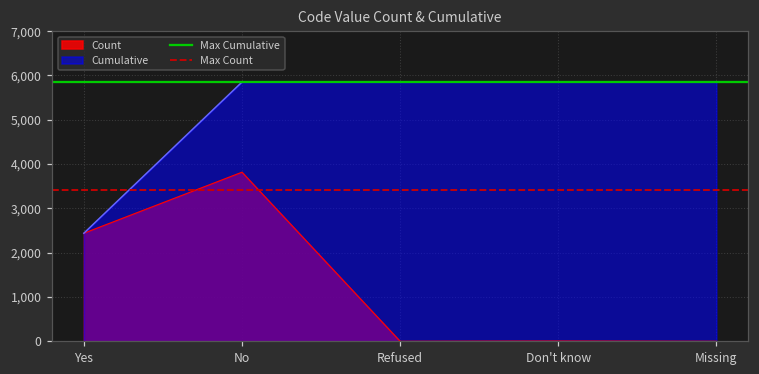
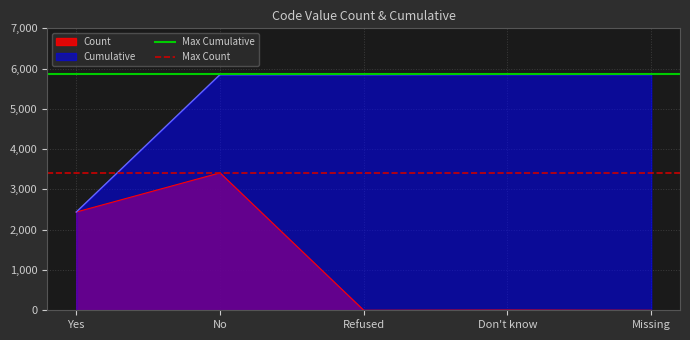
  {
    "Count": {
-     "No": "3,800",
+     "No": "3,400",
      "Refused": "0",
      "Don't know": "0",
      "Missing": "0"
    },
    "Cumulative": {
      "No": "5,900",
      "Refused": "5,900",
      "Don't know": "5,900",
      "Missing": "5,900"
    }
  }
